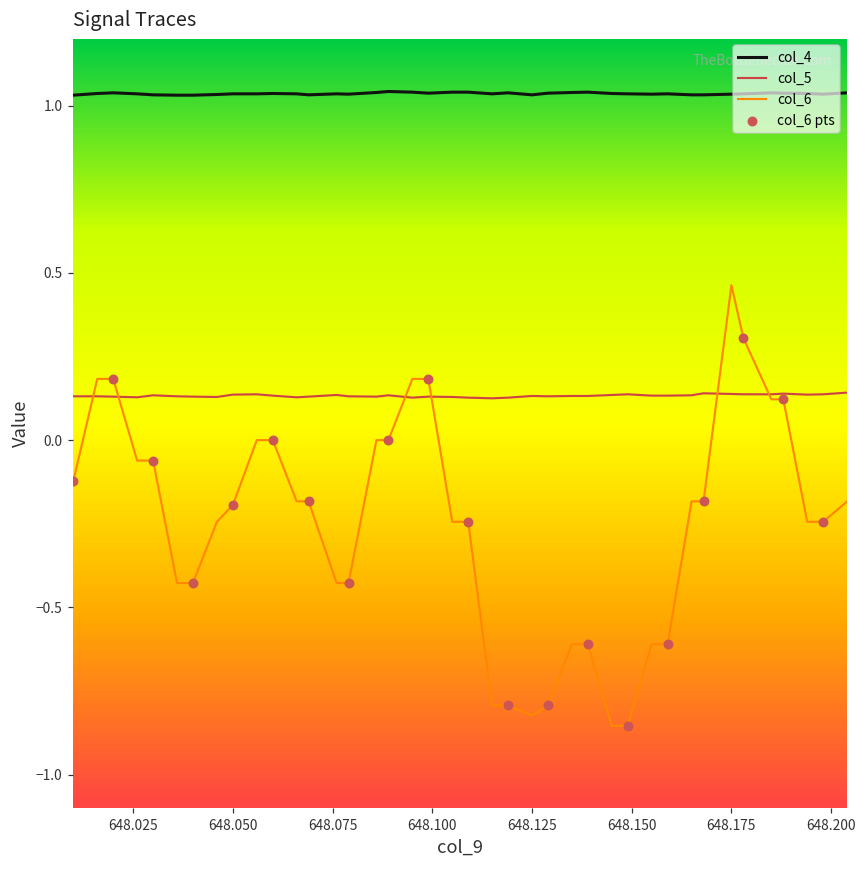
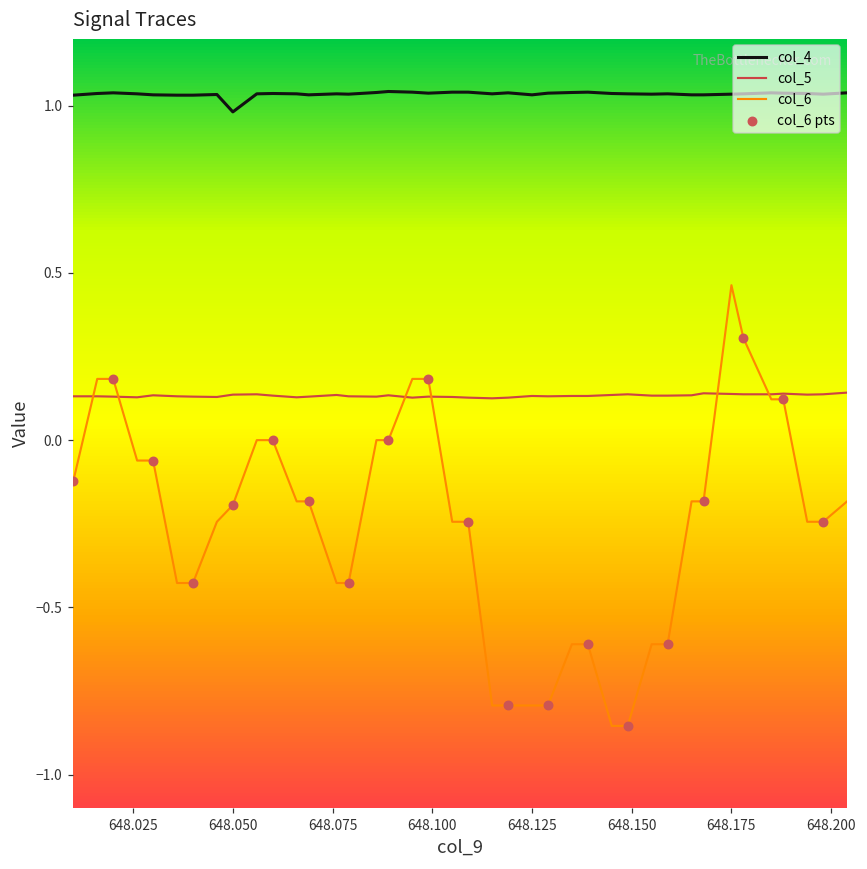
  {
    "col_4": {
-     "648.050": 1.04,
+     "648.050": 0.98,
      "648.125": 1.03,
      "648.175": 1.03
    },
    "col_6": {
-     "648.125": -0.82,
+     "648.125": -0.79,
      "648.175": 0.46
    }
  }
